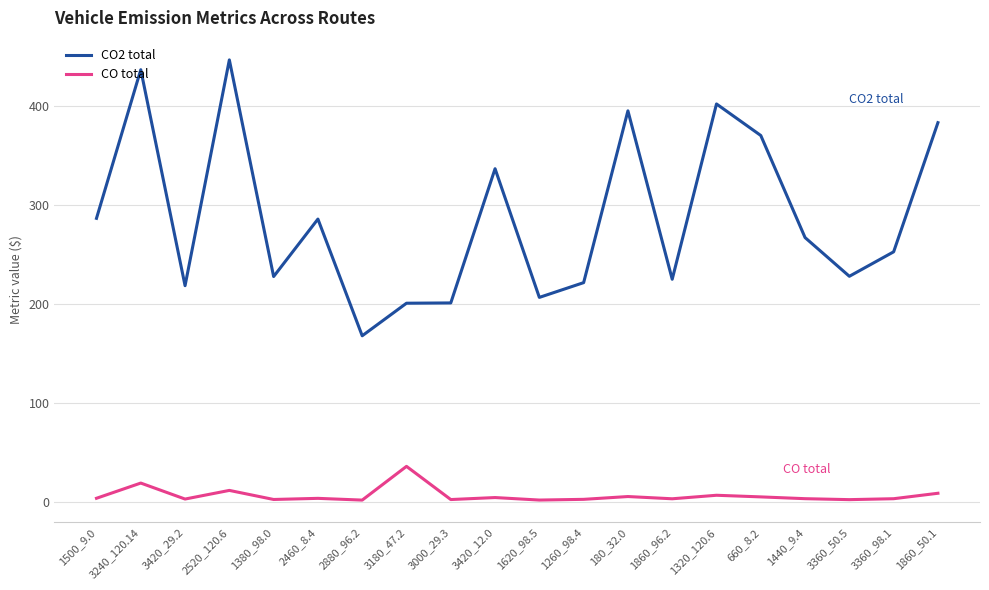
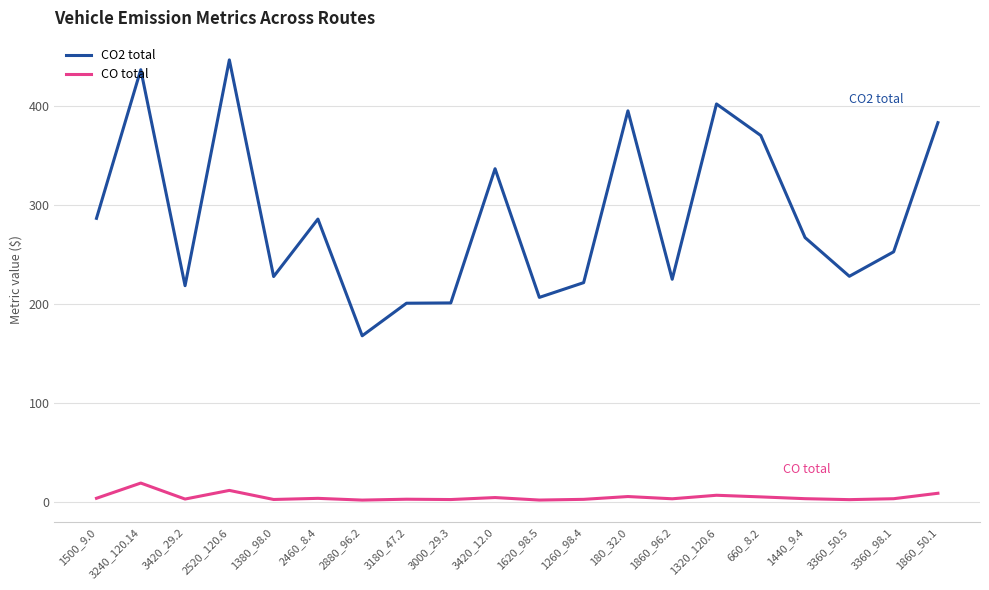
  {
    "CO2 total": {
      "1500_9.0": 290,
      "3240_120.14": 440,
      "3420_29.2": 220,
      "2520_120.6": 450,
      "1380_98.0": 230,
      "2460_8.4": 290,
      "2880_96.2": 170,
      "3180_47.2": 200,
      "3000_29.3": 200,
      "3420_12.0": 340,
      "1620_98.5": 210,
      "1260_98.4": 220,
      "180_32.0": 390,
      "1860_96.2": 230,
      "1320_120.6": 400,
      "660_8.2": 370,
      "1440_9.4": 270,
      "3360_50.5": 230,
      "3360_98.1": 250,
      "1860_50.1": 380
    },
    "CO total": {
      "1500_9.0": 0,
      "3240_120.14": 20,
      "3420_29.2": 0,
      "2520_120.6": 10,
      "1380_98.0": 0,
      "2460_8.4": 0,
      "2880_96.2": 0,
-     "3180_47.2": 40,
+     "3180_47.2": 0,
      "3000_29.3": 0,
      "3420_12.0": 0,
      "1620_98.5": 0,
      "1260_98.4": 0,
      "180_32.0": 10,
      "1860_96.2": 0,
      "1320_120.6": 10,
      "660_8.2": 10,
      "1440_9.4": 0,
      "3360_50.5": 0,
      "3360_98.1": 0,
      "1860_50.1": 10
    }
  }
